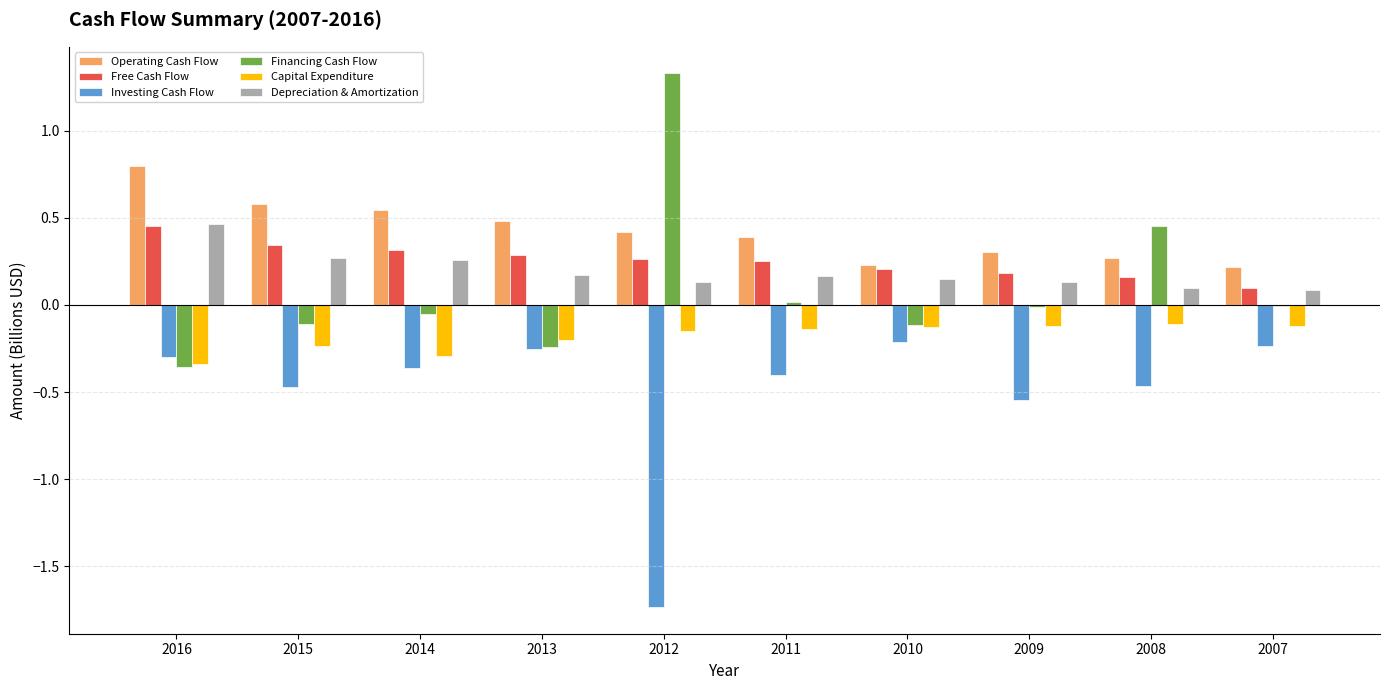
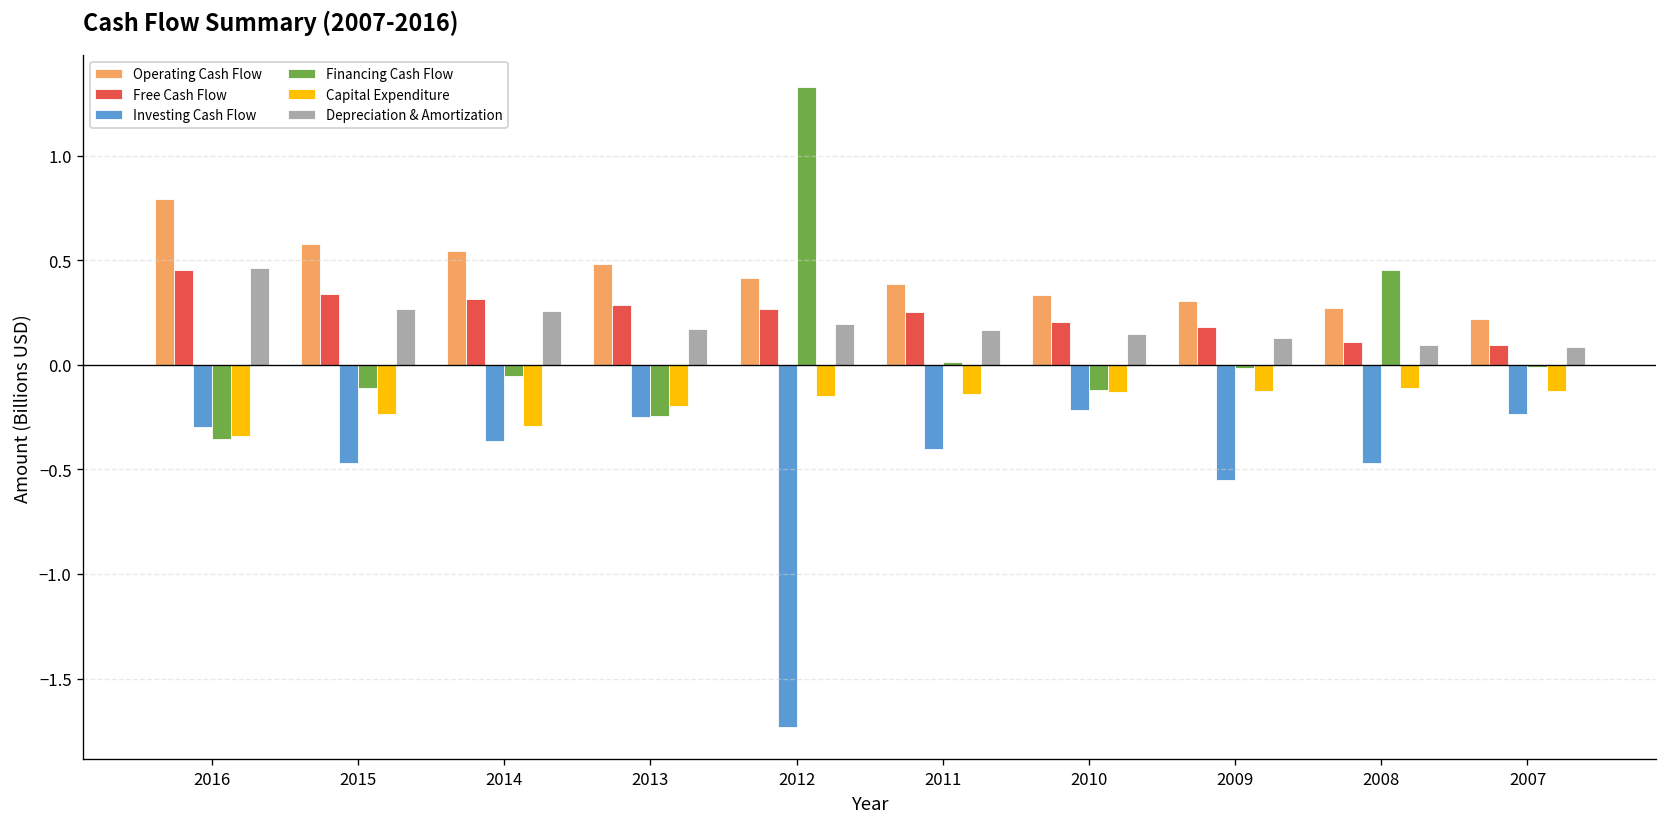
  {
    "Operating Cash Flow": {
      "2016": 0.80,
      "2015": 0.58,
      "2014": 0.55,
      "2013": 0.48,
      "2012": 0.42,
      "2011": 0.39,
-     "2010": 0.23,
+     "2010": 0.33,
      "2009": 0.31,
      "2008": 0.27,
      "2007": 0.22
    },
    "Free Cash Flow": {
      "2016": 0.46,
      "2015": 0.34,
      "2014": 0.31,
      "2013": 0.29,
      "2012": 0.27,
      "2011": 0.25,
      "2010": 0.20,
      "2009": 0.18,
-     "2008": 0.16,
+     "2008": 0.11,
      "2007": 0.10
    },
    "Investing Cash Flow": {
      "2016": -0.30,
      "2015": -0.47,
      "2014": -0.36,
      "2013": -0.25,
      "2012": -1.73,
      "2011": -0.40,
      "2010": -0.21,
      "2009": -0.55,
      "2008": -0.47,
      "2007": -0.24
    },
    "Financing Cash Flow": {
      "2016": -0.35,
      "2015": -0.11,
      "2014": -0.05,
      "2013": -0.24,
      "2012": 1.33,
      "2011": 0.01,
      "2010": -0.12,
      "2008": 0.45
    },
    "Capital Expenditure": {
      "2016": -0.34,
      "2015": -0.24,
      "2014": -0.29,
      "2013": -0.20,
      "2012": -0.15,
      "2011": -0.14,
      "2010": -0.13,
      "2009": -0.12,
      "2008": -0.11,
      "2007": -0.12
    },
    "Depreciation & Amortization": {
      "2016": 0.46,
      "2015": 0.27,
      "2014": 0.26,
      "2013": 0.17,
-     "2012": 0.13,
+     "2012": 0.19,
      "2011": 0.17,
      "2010": 0.15,
      "2009": 0.13,
      "2008": 0.10,
      "2007": 0.09
    }
  }
